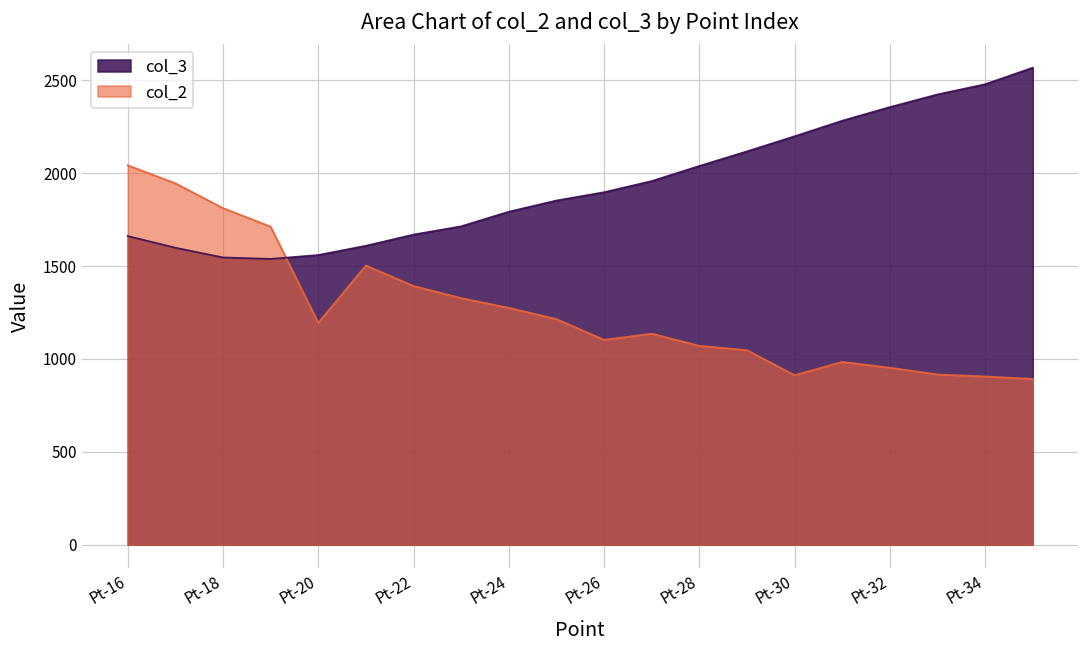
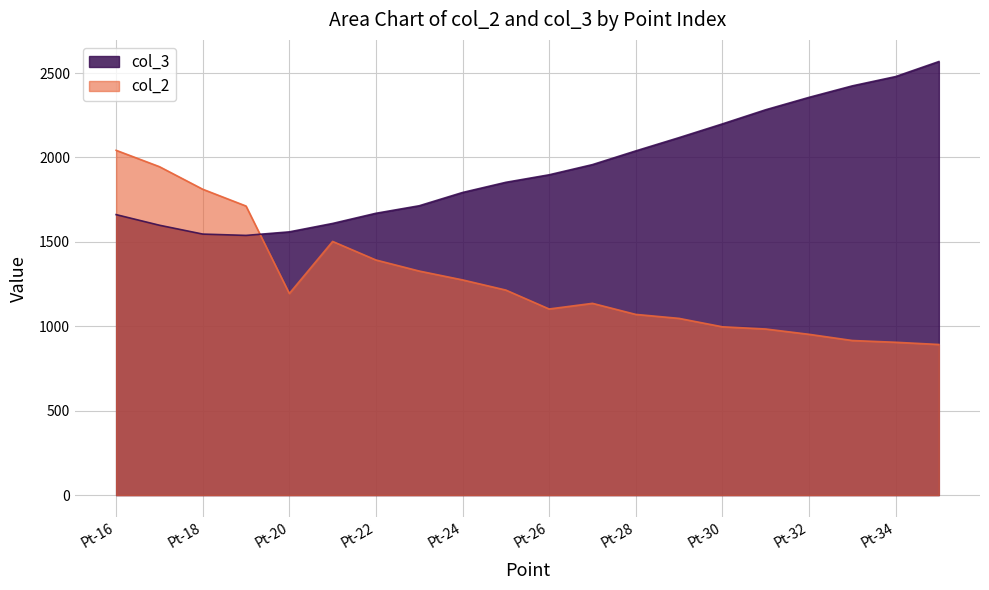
  {
    "col_3": {
      "Pt-16": 1660,
      "Pt-18": 1550,
      "Pt-20": 1560,
      "Pt-22": 1670,
      "Pt-24": 1790,
      "Pt-26": 1900,
      "Pt-28": 2040,
      "Pt-30": 2200,
      "Pt-32": 2360,
      "Pt-34": 2480
    },
    "col_2": {
      "Pt-16": 2040,
      "Pt-18": 1810,
      "Pt-20": 1190,
      "Pt-22": 1390,
      "Pt-24": 1270,
      "Pt-26": 1100,
      "Pt-28": 1070,
-     "Pt-30": 910,
+     "Pt-30": 1000,
      "Pt-32": 950,
      "Pt-34": 910
    }
  }
